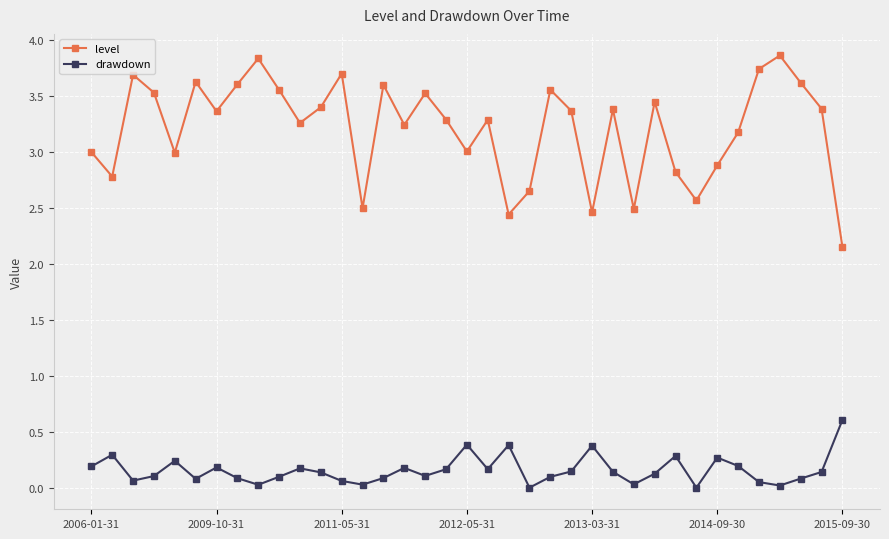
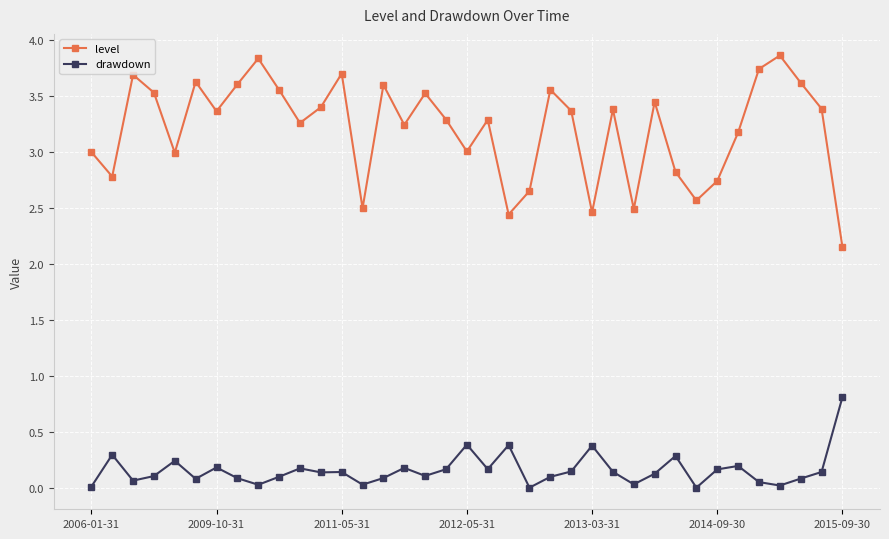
  {
    "level": {
      "2006-01-31": 3.00,
      "2009-10-31": 3.36,
      "2011-05-31": 3.70,
      "2012-05-31": 3.00,
      "2013-03-31": 2.46,
-     "2014-09-30": 2.88,
+     "2014-09-30": 2.74,
      "2015-09-30": 2.15
    },
    "drawdown": {
-     "2006-01-31": 0.19,
+     "2006-01-31": 0.01,
      "2009-10-31": 0.18,
-     "2011-05-31": 0.06,
+     "2011-05-31": 0.14,
      "2012-05-31": 0.38,
      "2013-03-31": 0.38,
-     "2014-09-30": 0.27,
-     "2015-09-30": 0.61
+     "2014-09-30": 0.16,
+     "2015-09-30": 0.81
    }
  }
